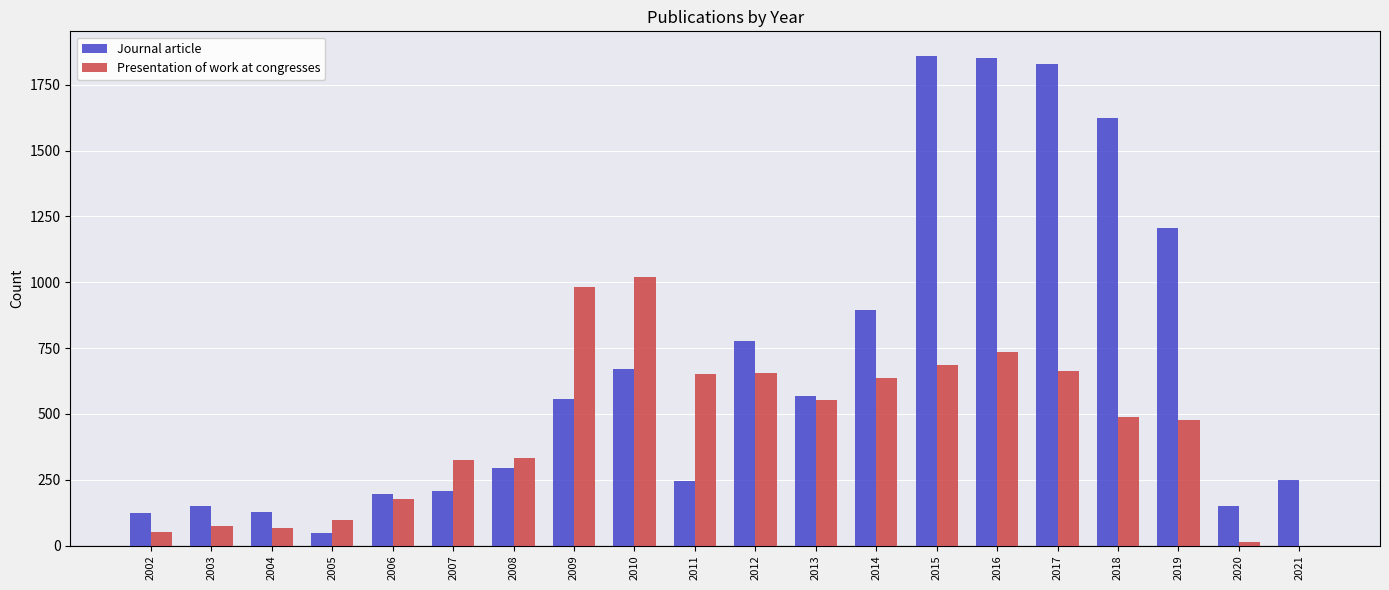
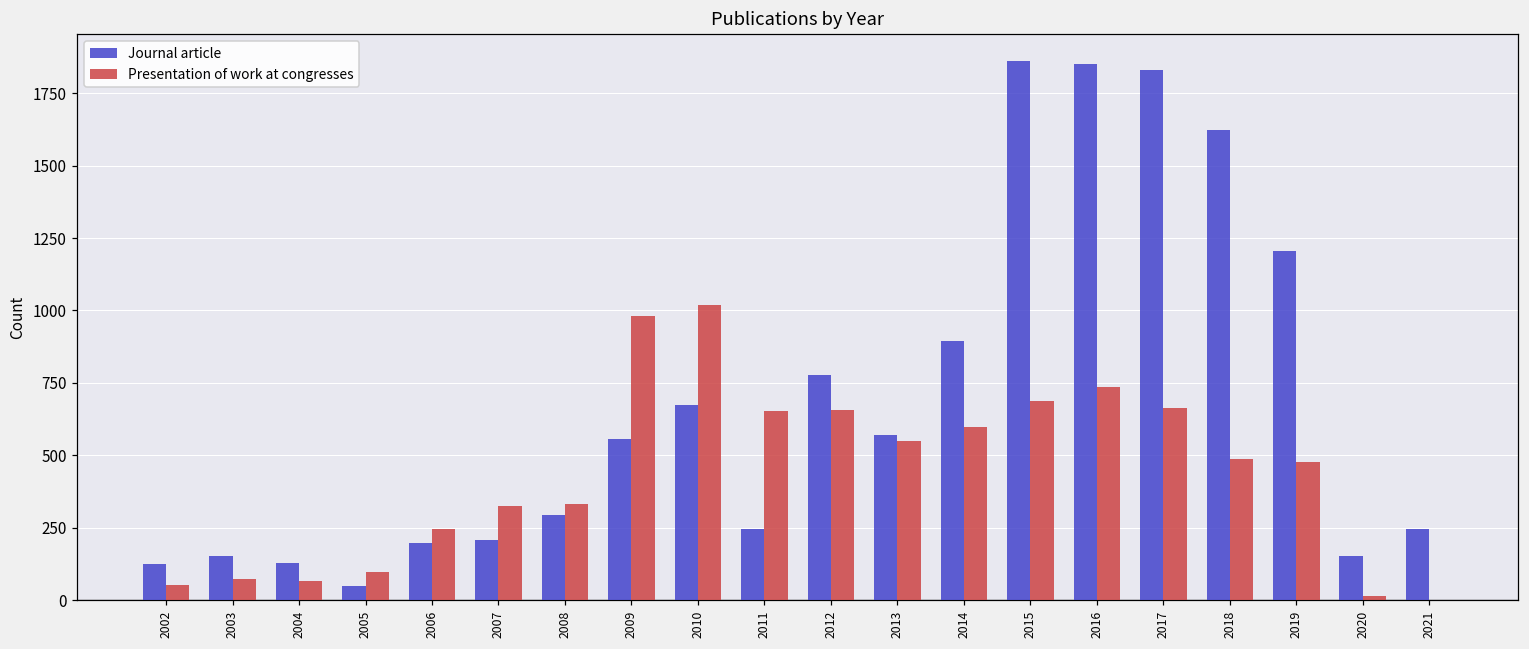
  {
    "Journal article": {
      "2002": 130,
      "2003": 150,
      "2004": 130,
      "2005": 50,
      "2006": 200,
      "2007": 210,
      "2008": 290,
      "2009": 560,
      "2010": 670,
      "2011": 250,
      "2012": 780,
      "2013": 570,
      "2014": 890,
      "2015": 1860,
      "2016": 1850,
      "2017": 1830,
      "2018": 1620,
      "2019": 1210,
      "2020": 150,
      "2021": 250
    },
    "Presentation of work at congresses": {
      "2002": 50,
      "2003": 70,
      "2004": 70,
      "2005": 100,
-     "2006": 180,
+     "2006": 250,
      "2007": 330,
      "2008": 330,
      "2009": 980,
      "2010": 1020,
      "2011": 650,
      "2012": 660,
      "2013": 550,
-     "2014": 640,
+     "2014": 600,
      "2015": 690,
      "2016": 740,
      "2017": 660,
      "2018": 490,
      "2019": 480,
      "2020": 10,
      "2021": 0
    }
  }
